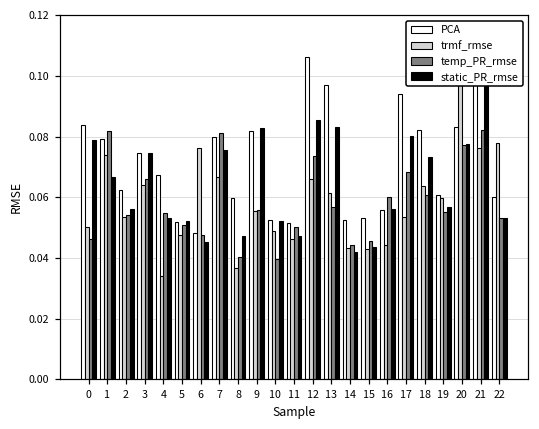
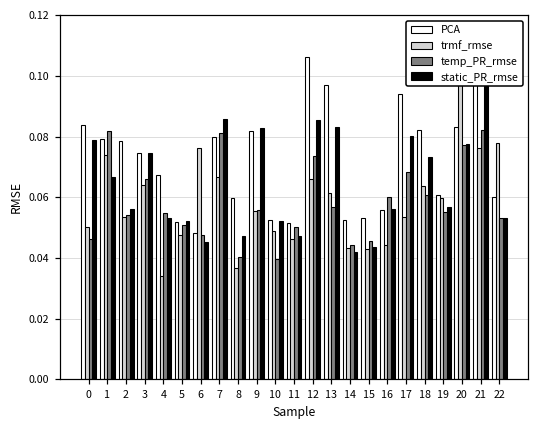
  {
    "PCA": {
      "0": 0.084,
      "1": 0.079,
-     "2": 0.063,
+     "2": 0.079,
      "3": 0.075,
      "4": 0.067,
      "5": 0.052,
      "6": 0.048,
      "7": 0.080,
      "8": 0.060,
      "9": 0.082,
      "10": 0.053,
      "11": 0.051,
      "12": 0.106,
      "13": 0.097,
      "14": 0.053,
      "15": 0.053,
      "16": 0.056,
      "17": 0.094,
      "18": 0.082,
      "19": 0.061,
      "20": 0.083,
      "22": 0.060
    },
    "trmf_rmse": {
      "0": 0.050,
      "1": 0.074,
      "2": 0.054,
      "3": 0.064,
      "4": 0.034,
      "5": 0.048,
      "6": 0.076,
      "7": 0.067,
      "8": 0.037,
      "9": 0.056,
      "10": 0.049,
      "11": 0.046,
      "12": 0.066,
      "13": 0.062,
      "14": 0.043,
      "15": 0.043,
      "16": 0.044,
      "17": 0.053,
      "18": 0.064,
      "19": 0.060,
      "21": 0.076,
      "22": 0.078
    },
    "temp_PR_rmse": {
      "0": 0.046,
      "1": 0.082,
      "2": 0.054,
      "3": 0.066,
      "4": 0.055,
      "5": 0.051,
      "6": 0.047,
      "7": 0.081,
      "8": 0.040,
      "9": 0.056,
      "10": 0.040,
      "11": 0.050,
      "12": 0.074,
      "13": 0.057,
      "14": 0.044,
      "15": 0.046,
      "16": 0.060,
      "17": 0.068,
      "18": 0.061,
      "19": 0.055,
      "20": 0.077,
      "21": 0.082,
      "22": 0.053
    },
    "static_PR_rmse": {
      "0": 0.079,
      "1": 0.067,
      "2": 0.056,
      "3": 0.075,
      "4": 0.053,
      "5": 0.052,
      "6": 0.045,
-     "7": 0.076,
+     "7": 0.086,
      "8": 0.047,
      "9": 0.083,
      "10": 0.052,
      "11": 0.047,
      "12": 0.085,
      "13": 0.083,
      "14": 0.042,
      "15": 0.044,
      "16": 0.056,
      "17": 0.080,
      "18": 0.073,
      "19": 0.057,
      "20": 0.078,
      "22": 0.053
    }
  }
